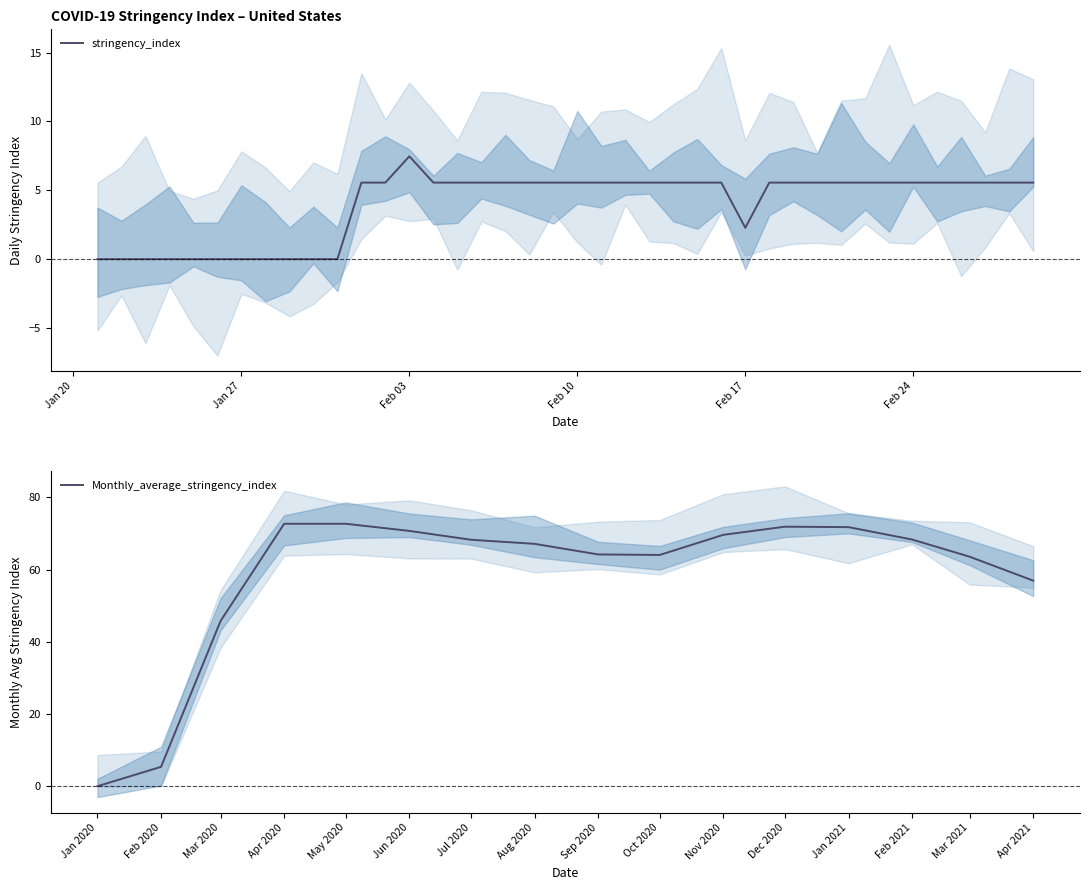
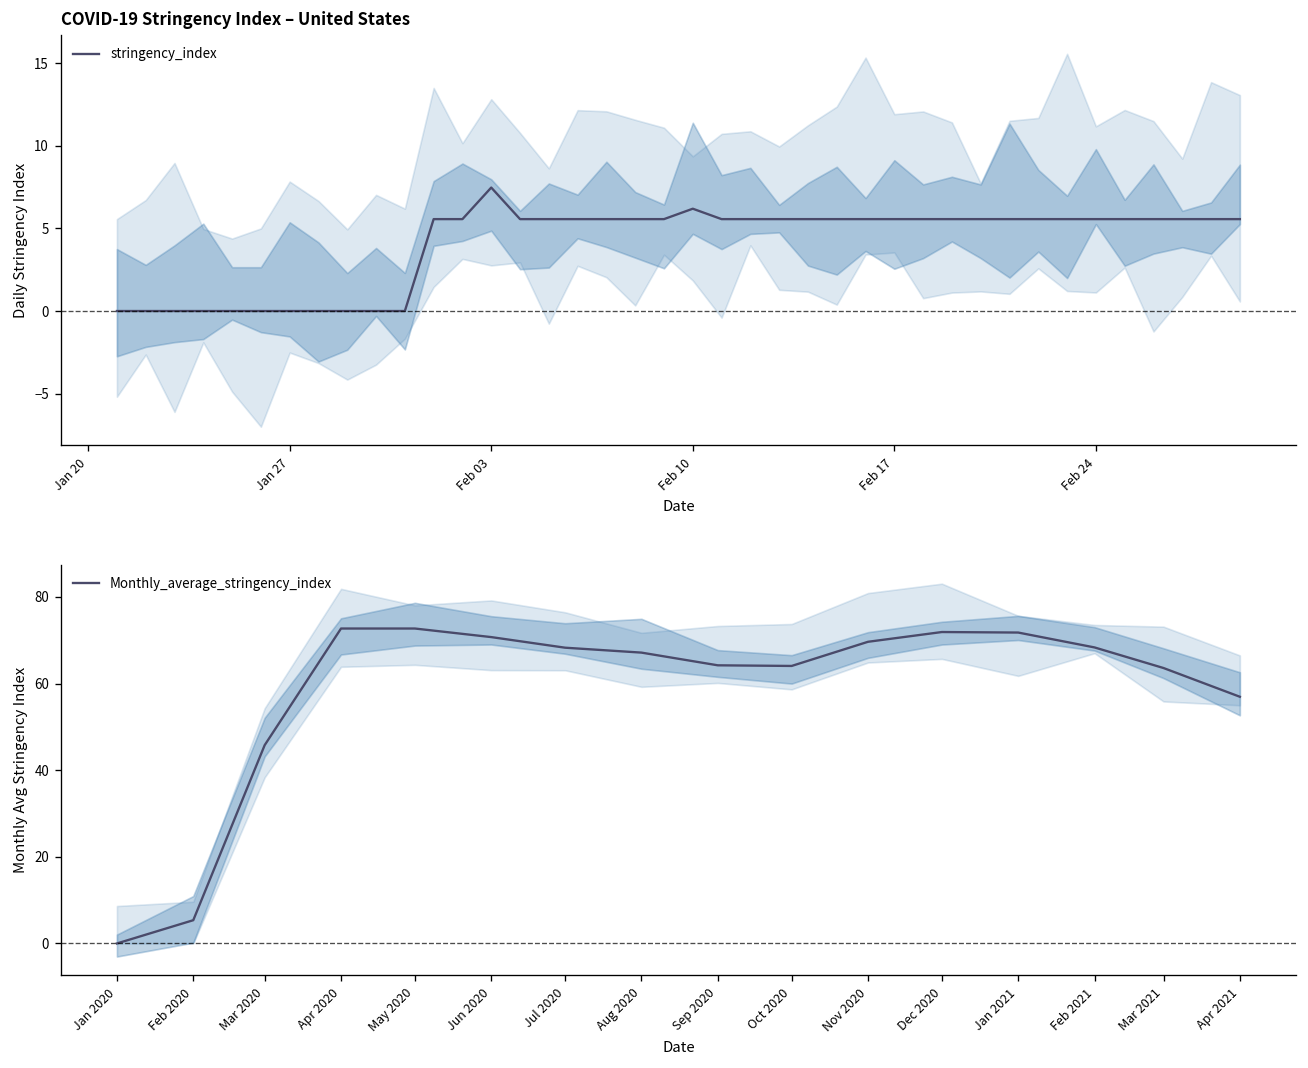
  {
    "COVID-19 Stringency Index – United States": {
      "stringency_index": {
        "Jan 27": 0.0,
        "Feb 03": 7.5,
-       "Feb 10": 5.6,
-       "Feb 17": 2.3,
+       "Feb 10": 6.2,
+       "Feb 17": 5.6,
        "Feb 24": 5.6
      }
    }
  }
